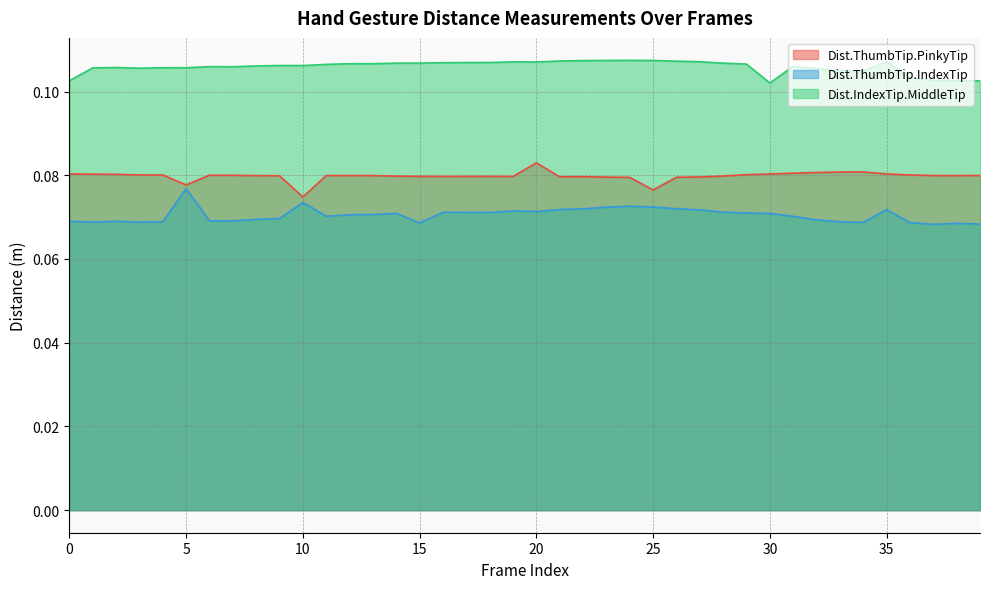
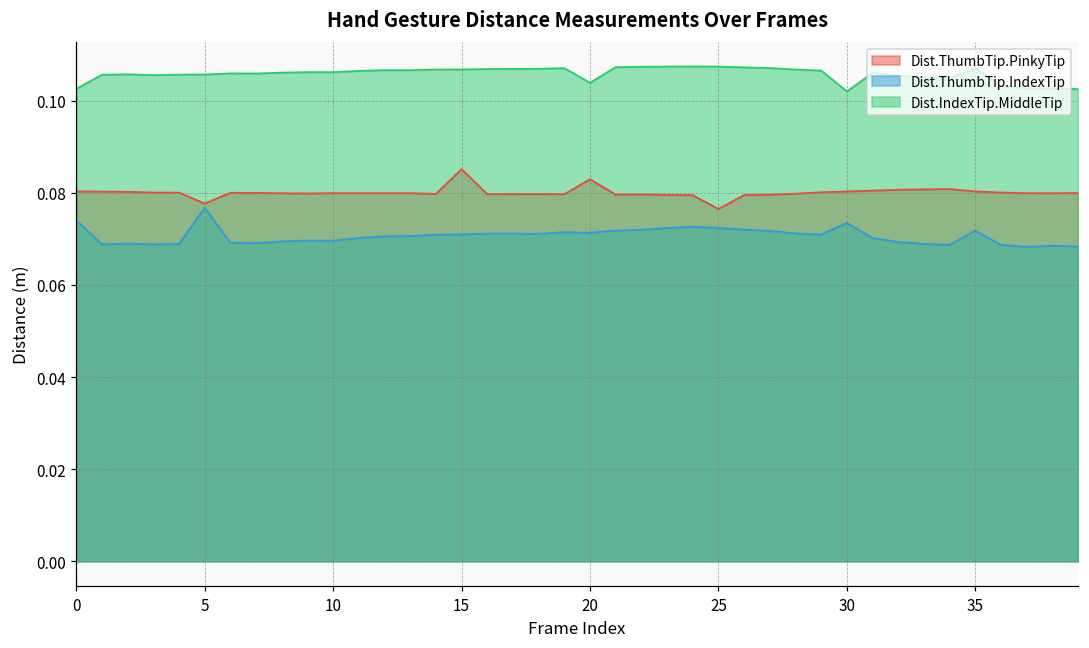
  {
    "Dist.ThumbTip.PinkyTip": {
      "0": 0.080,
      "5": 0.078,
-     "10": 0.075,
-     "15": 0.080,
+     "10": 0.080,
+     "15": 0.085,
      "20": 0.083,
      "25": 0.076,
      "30": 0.080,
      "35": 0.080
    },
    "Dist.ThumbTip.IndexTip": {
-     "0": 0.069,
+     "0": 0.074,
      "5": 0.077,
-     "10": 0.073,
-     "15": 0.069,
+     "10": 0.070,
+     "15": 0.071,
      "20": 0.071,
      "25": 0.072,
-     "30": 0.071,
+     "30": 0.073,
      "35": 0.072
    },
    "Dist.IndexTip.MiddleTip": {
      "0": 0.103,
      "5": 0.106,
      "10": 0.106,
      "15": 0.107,
-     "20": 0.107,
+     "20": 0.104,
      "25": 0.107,
      "30": 0.102
    }
  }
